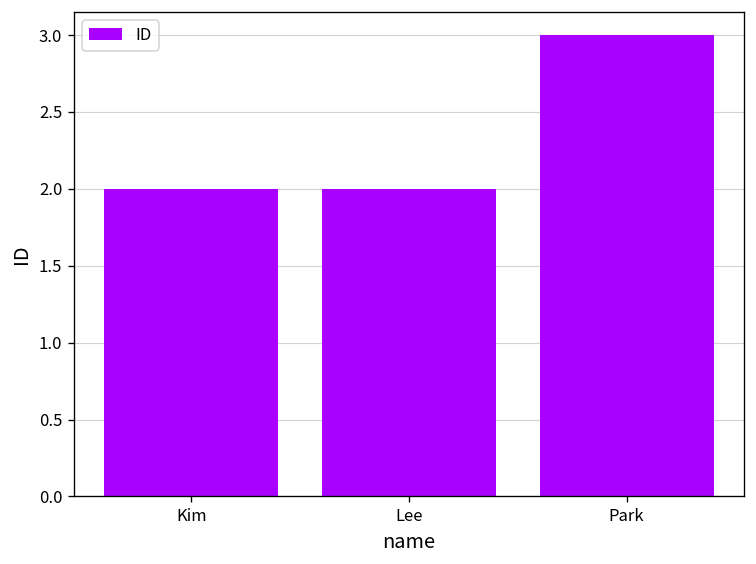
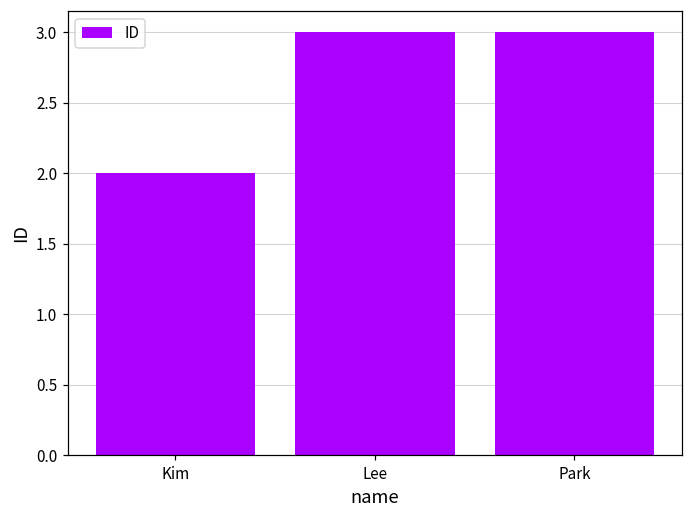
  {
    "Kim": 2,
-   "Lee": 2,
+   "Lee": 3,
    "Park": 3
  }
